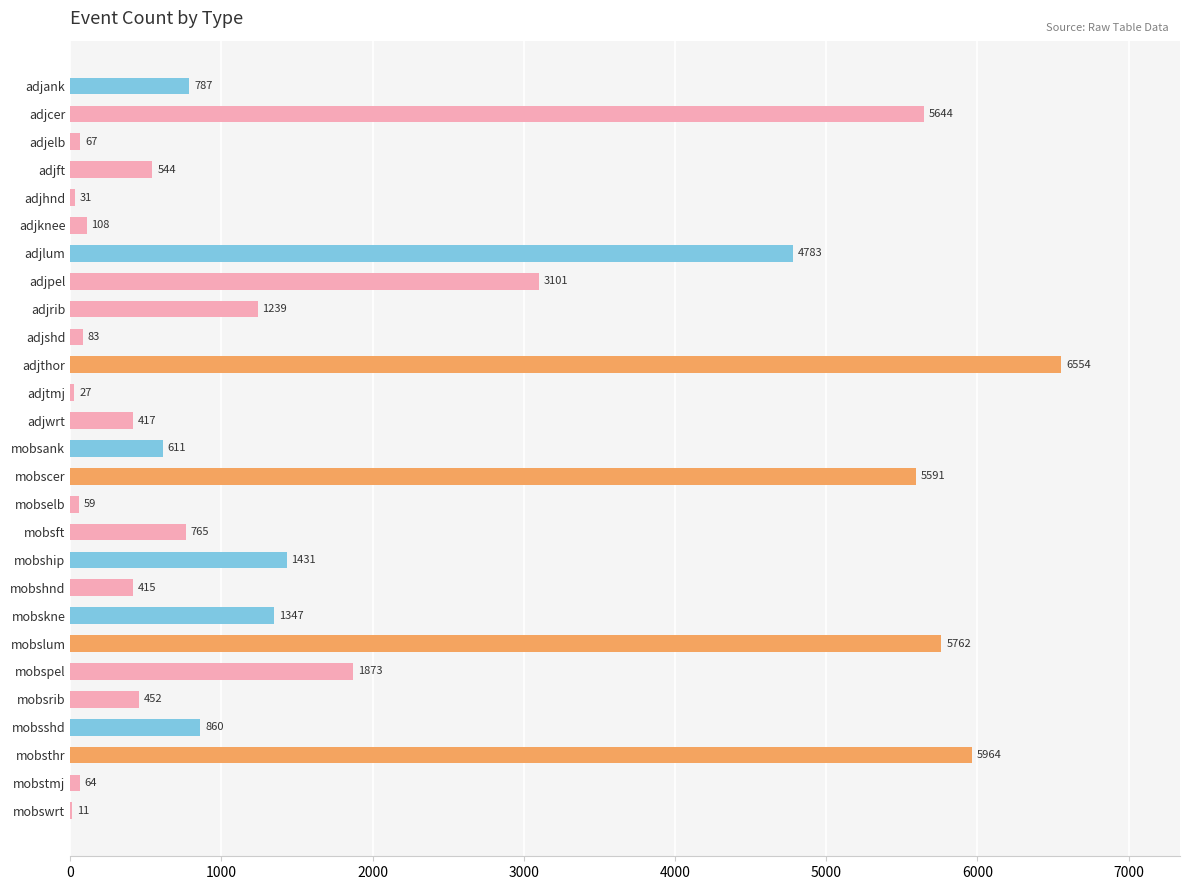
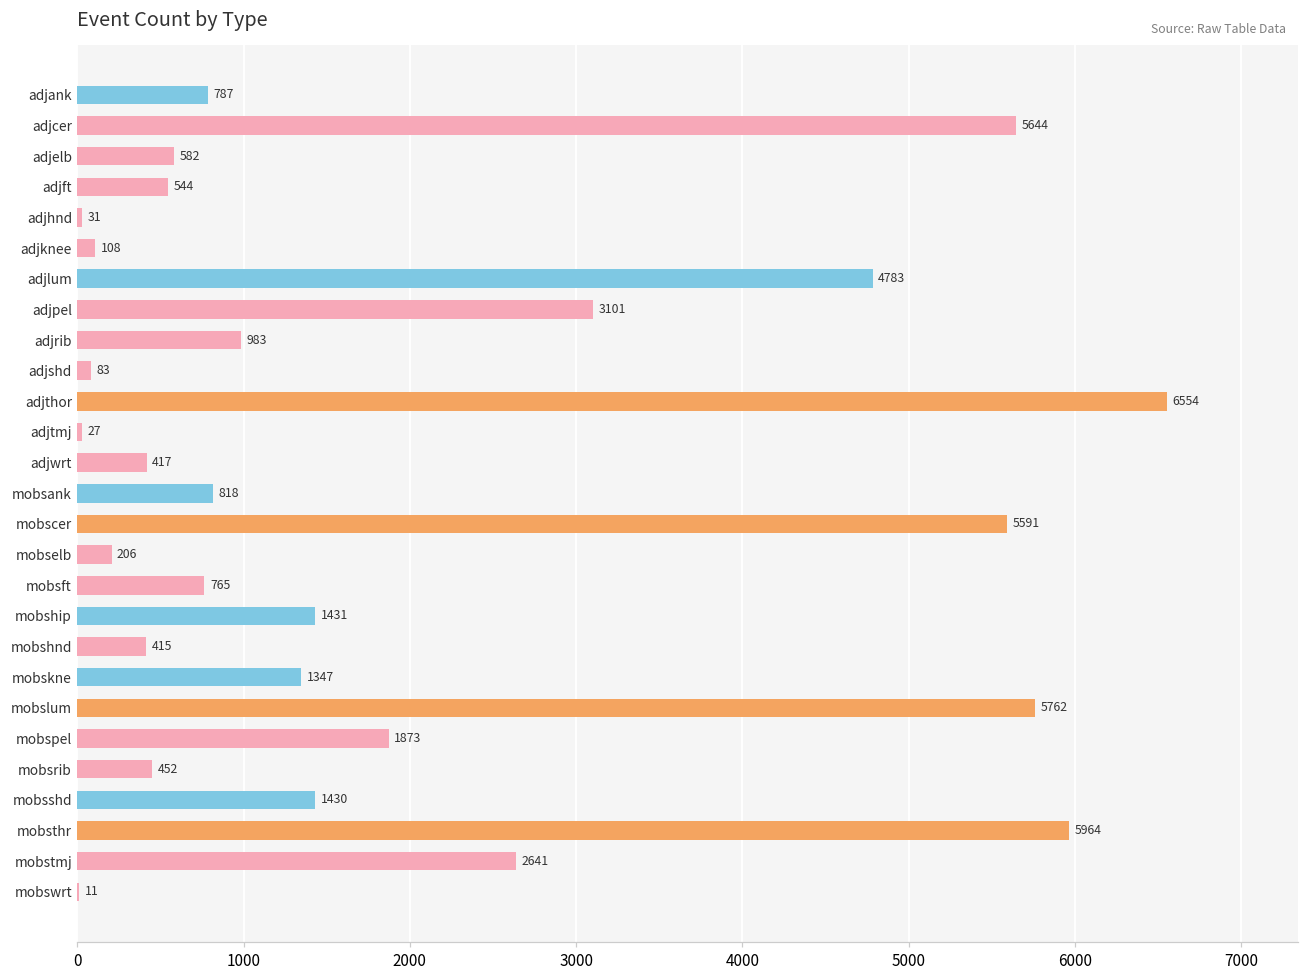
  {
    "adjank": 787,
    "adjcer": 5644,
-   "adjelb": 67,
+   "adjelb": 582,
    "adjft": 544,
    "adjhnd": 31,
    "adjknee": 108,
    "adjlum": 4783,
    "adjpel": 3101,
-   "adjrib": 1239,
+   "adjrib": 983,
    "adjshd": 83,
    "adjthor": 6554,
    "adjtmj": 27,
    "adjwrt": 417,
-   "mobsank": 611,
+   "mobsank": 818,
    "mobscer": 5591,
-   "mobselb": 59,
+   "mobselb": 206,
    "mobsft": 765,
    "mobship": 1431,
    "mobshnd": 415,
    "mobskne": 1347,
    "mobslum": 5762,
    "mobspel": 1873,
    "mobsrib": 452,
-   "mobsshd": 860,
+   "mobsshd": 1430,
    "mobsthr": 5964,
-   "mobstmj": 64,
+   "mobstmj": 2641,
    "mobswrt": 11
  }
